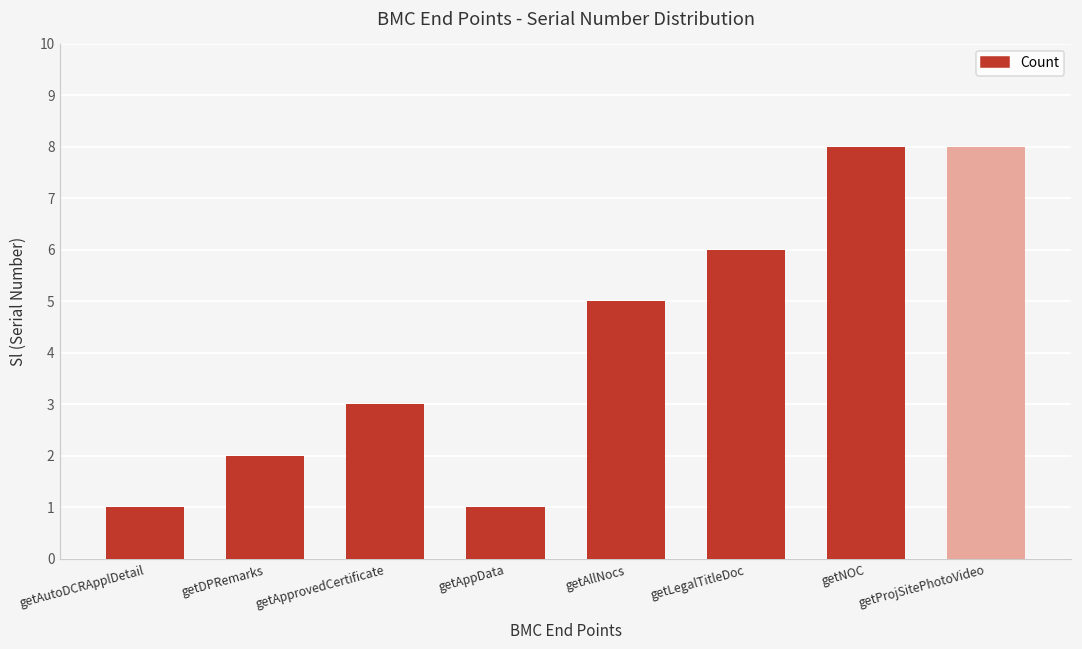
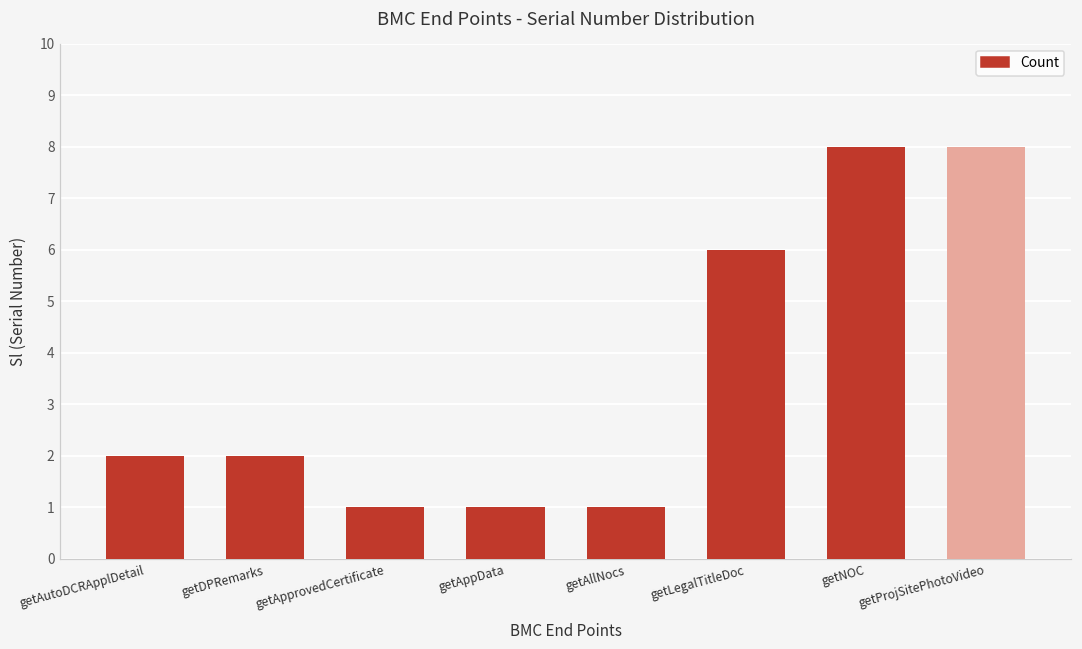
  {
-   "getAutoDCRApplDetail": 1,
+   "getAutoDCRApplDetail": 2,
    "getDPRemarks": 2,
-   "getApprovedCertificate": 3,
+   "getApprovedCertificate": 1,
    "getAppData": 1,
-   "getAllNocs": 5,
+   "getAllNocs": 1,
    "getLegalTitleDoc": 6,
    "getNOC": 8,
    "getProjSitePhotoVideo": 8
  }
